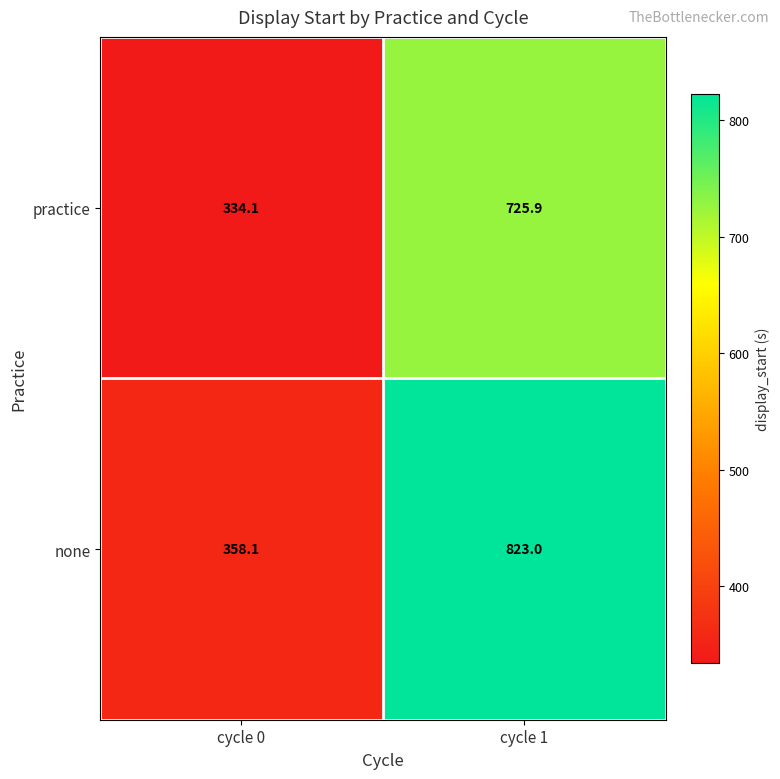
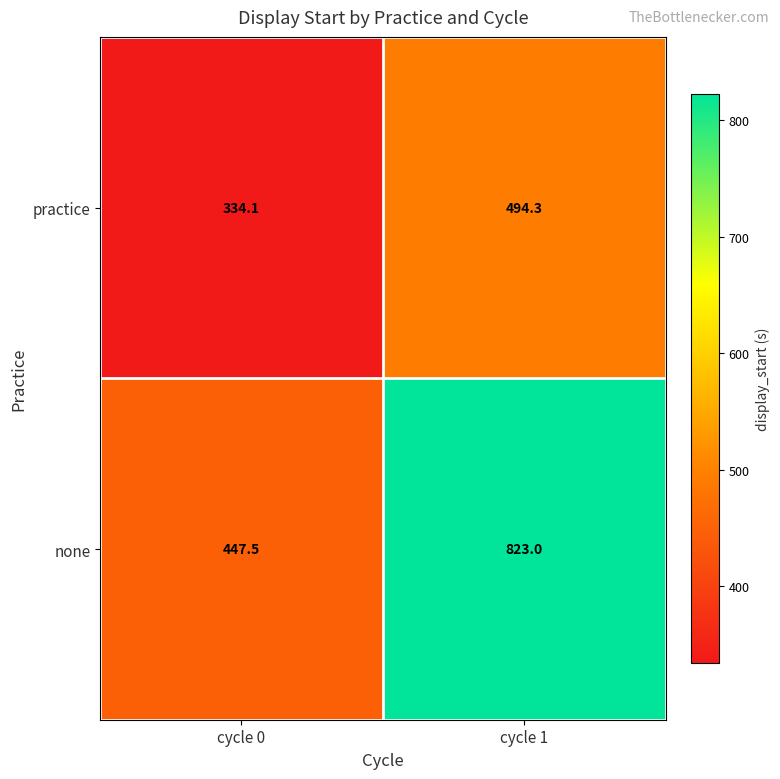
  {
    "practice": {
      "cycle 0": 334.1,
-     "cycle 1": 725.9
+     "cycle 1": 494.3
    },
    "none": {
-     "cycle 0": 358.1,
+     "cycle 0": 447.5,
      "cycle 1": 823.0
    }
  }
